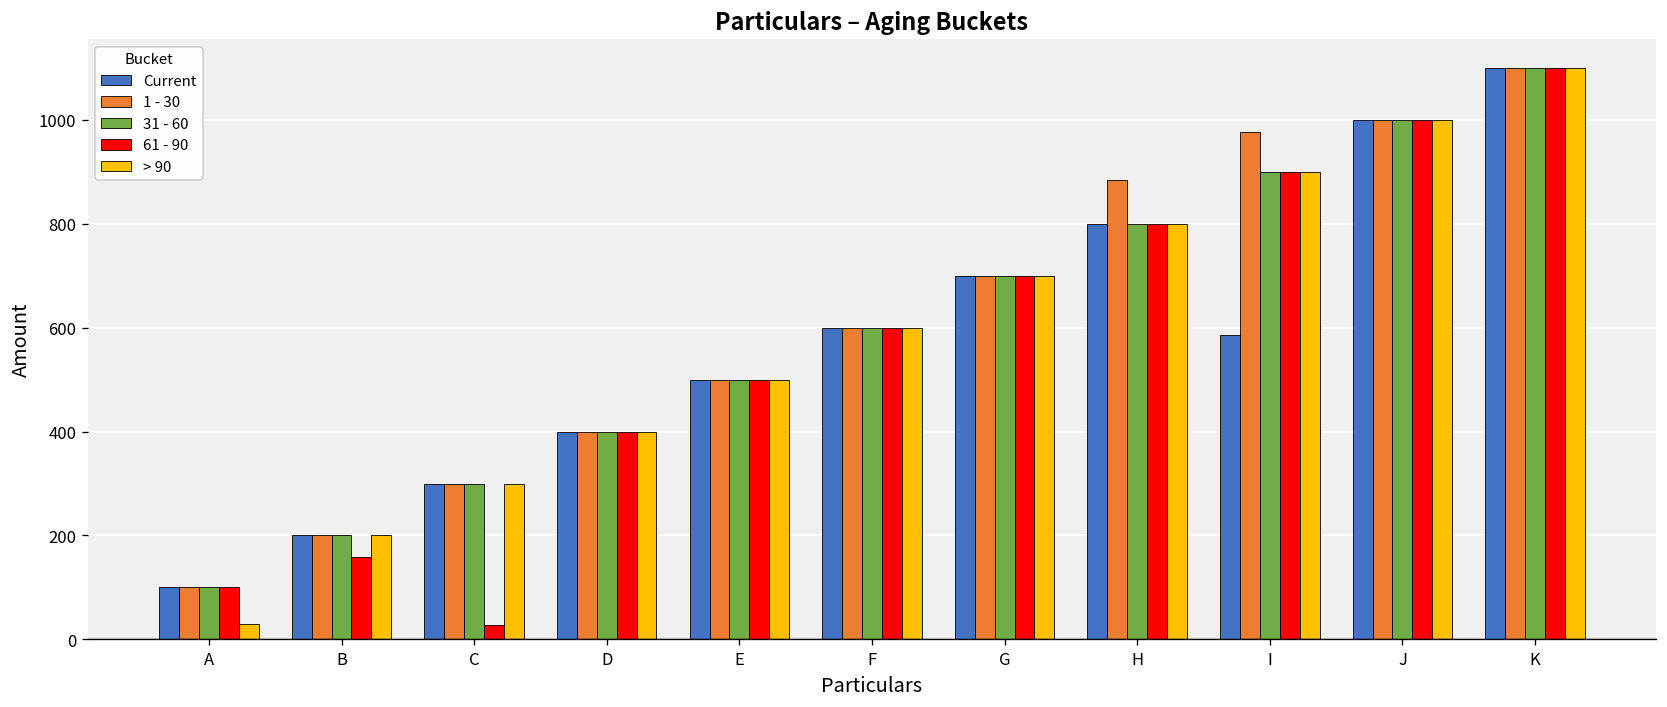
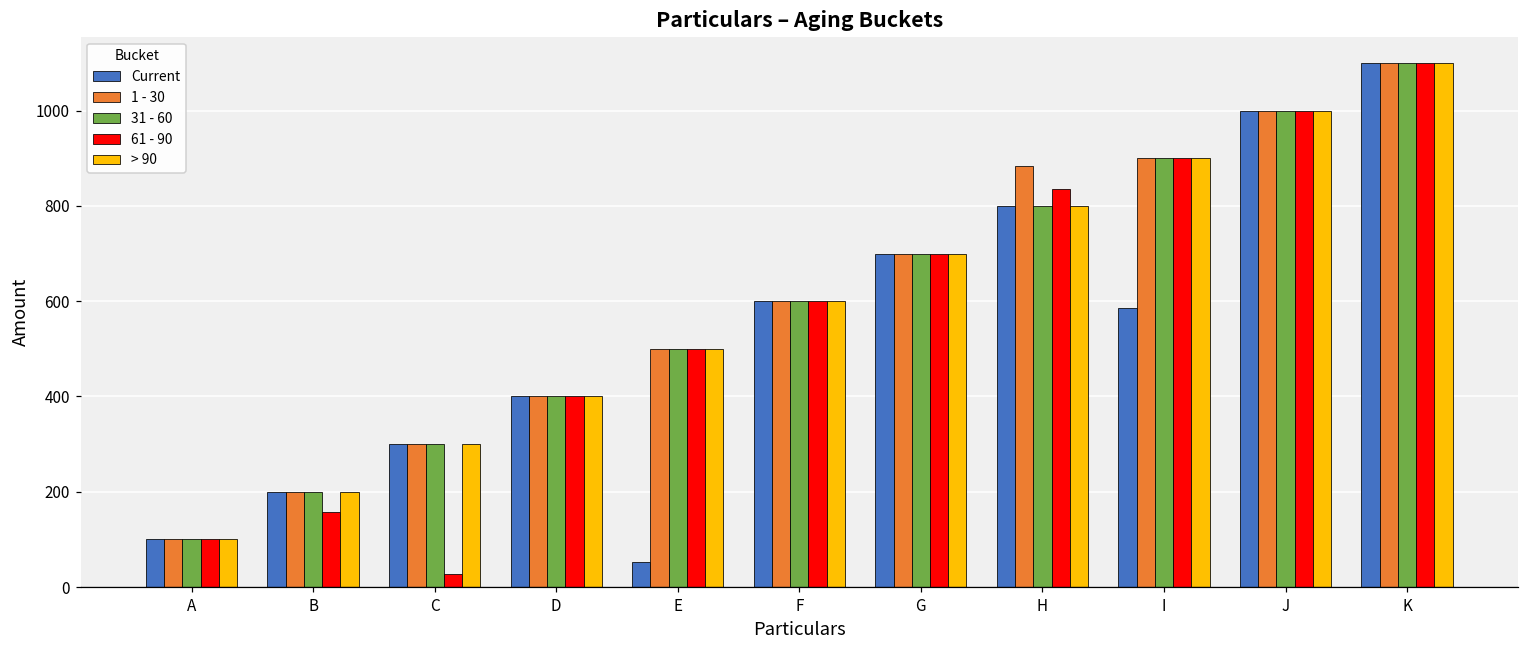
  {
    "Current": {
      "A": 100,
      "B": 200,
      "C": 300,
      "D": 400,
-     "E": 500,
+     "E": 50,
      "F": 600,
      "G": 700,
      "H": 800,
      "I": 590,
      "J": 1000,
      "K": 1100
    },
    "1 - 30": {
      "A": 100,
      "B": 200,
      "C": 300,
      "D": 400,
      "E": 500,
      "F": 600,
      "G": 700,
      "H": 880,
-     "I": 980,
+     "I": 900,
      "J": 1000,
      "K": 1100
    },
    "31 - 60": {
      "A": 100,
      "B": 200,
      "C": 300,
      "D": 400,
      "E": 500,
      "F": 600,
      "G": 700,
      "H": 800,
      "I": 900,
      "J": 1000,
      "K": 1100
    },
    "61 - 90": {
      "A": 100,
      "B": 160,
      "C": 30,
      "D": 400,
      "E": 500,
      "F": 600,
      "G": 700,
-     "H": 800,
+     "H": 840,
      "I": 900,
      "J": 1000,
      "K": 1100
    },
    "> 90": {
-     "A": 30,
+     "A": 100,
      "B": 200,
      "C": 300,
      "D": 400,
      "E": 500,
      "F": 600,
      "G": 700,
      "H": 800,
      "I": 900,
      "J": 1000,
      "K": 1100
    }
  }
